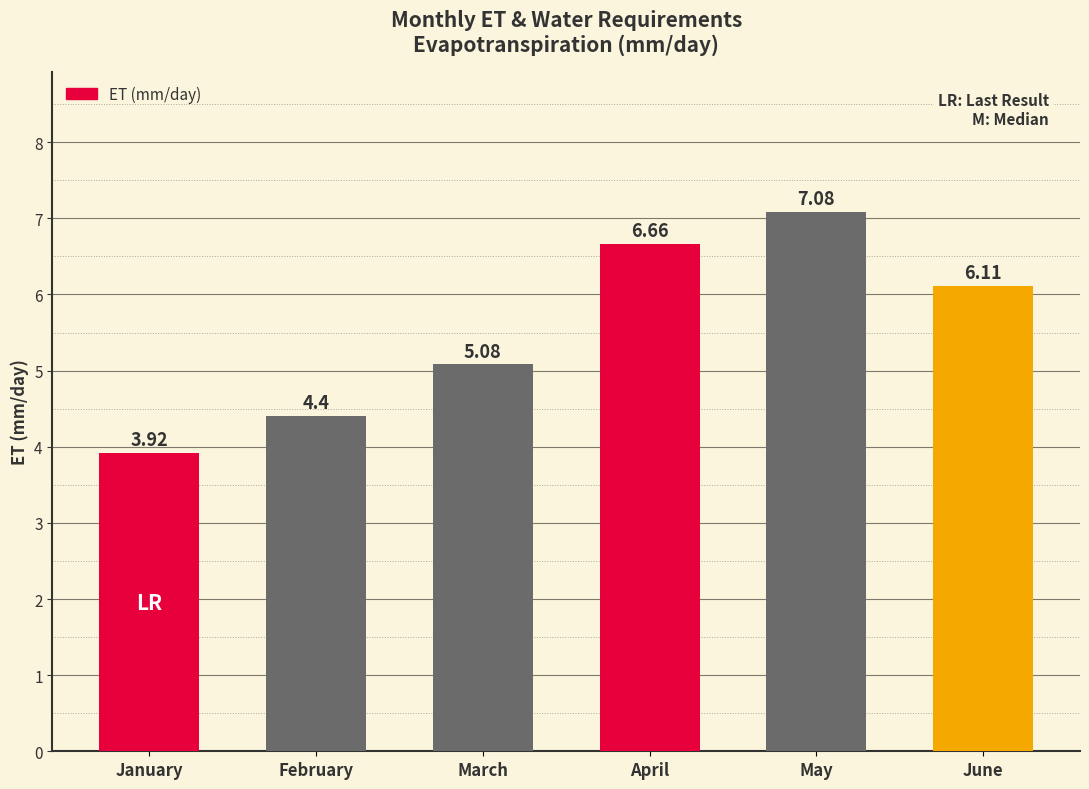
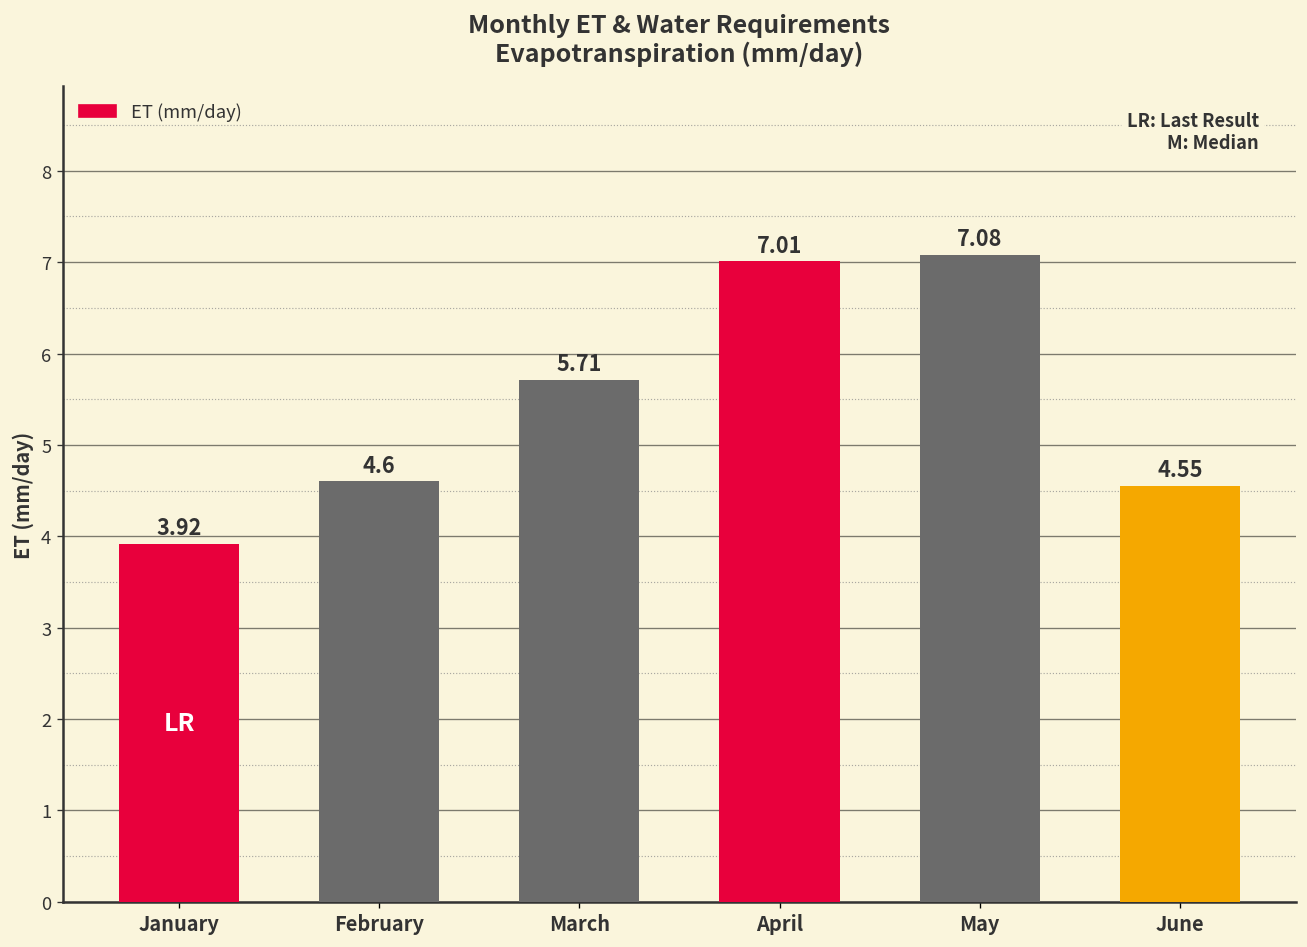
  {
    "January": 3.92,
-   "February": 4.4,
-   "March": 5.08,
-   "April": 6.66,
+   "February": 4.6,
+   "March": 5.71,
+   "April": 7.01,
    "May": 7.08,
-   "June": 6.11
+   "June": 4.55
  }
